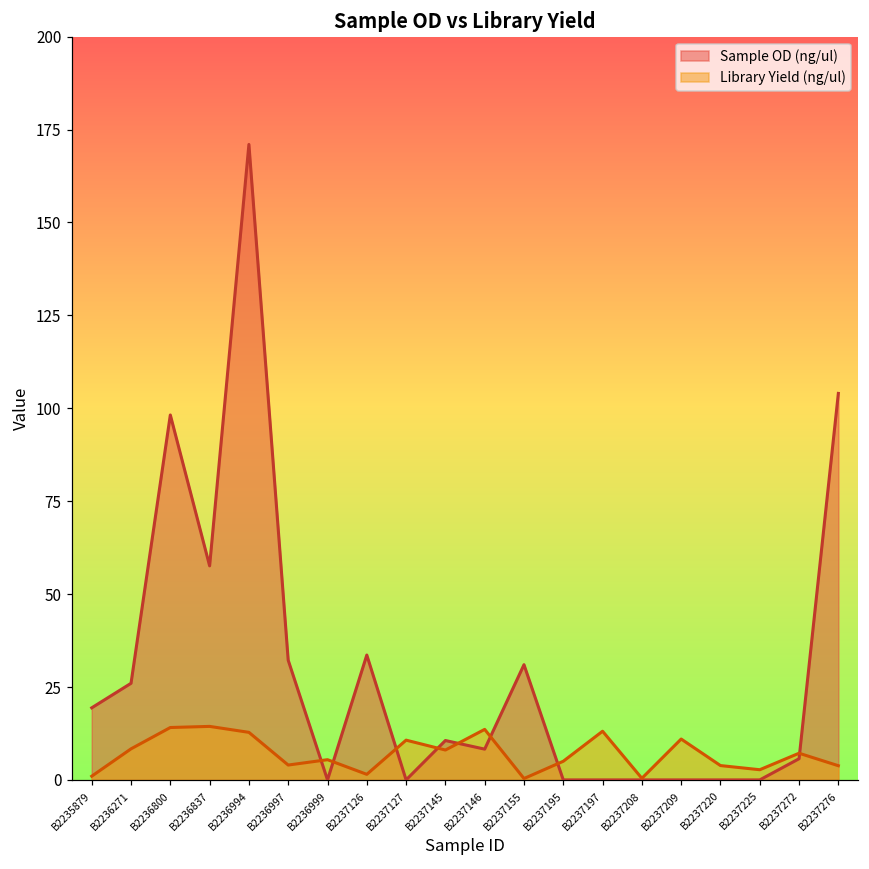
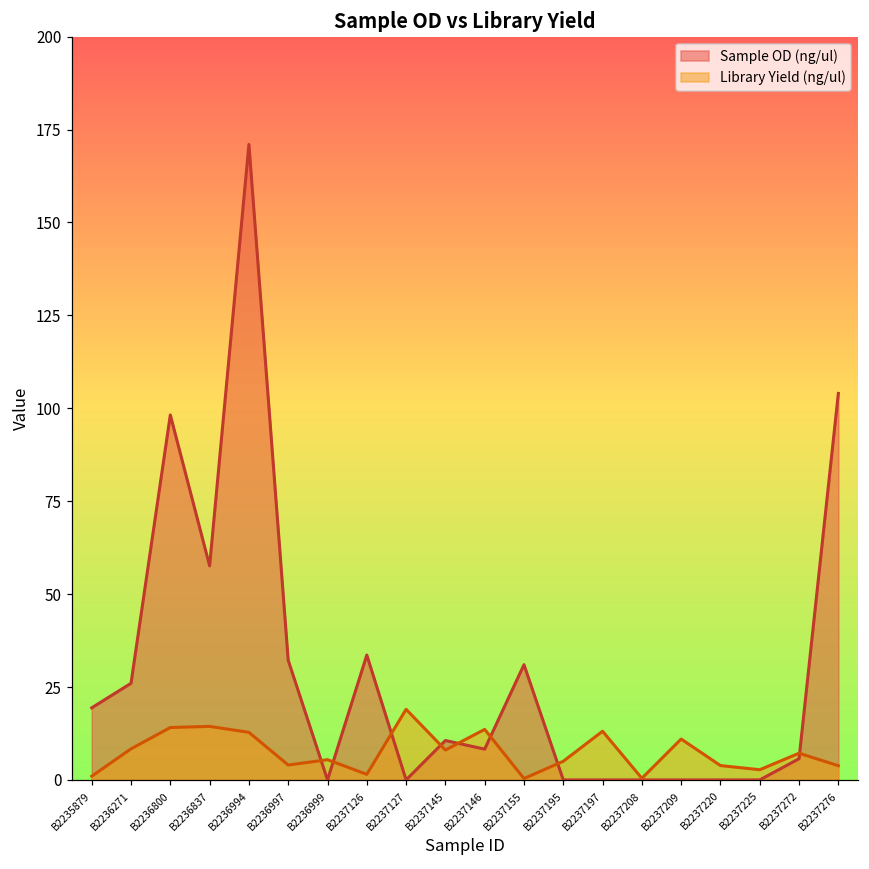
  {
    "Sample OD (ng/ul)": {
      "B2235879": 19,
      "B2236271": 26,
      "B2236800": 98,
      "B2236837": 58,
      "B2236994": 171,
      "B2236997": 32,
      "B2236999": 0,
      "B2237126": 34,
      "B2237127": 0,
      "B2237145": 11,
      "B2237146": 8,
      "B2237155": 31,
      "B2237195": 0,
      "B2237197": 0,
      "B2237209": 0,
      "B2237220": 0,
      "B2237225": 0,
      "B2237272": 6,
      "B2237276": 104
    },
    "Library Yield (ng/ul)": {
      "B2235879": 1,
      "B2236271": 8,
      "B2236800": 14,
      "B2236837": 14,
      "B2236994": 13,
      "B2236997": 4,
      "B2236999": 5,
      "B2237126": 2,
-     "B2237127": 11,
+     "B2237127": 19,
      "B2237145": 8,
      "B2237146": 14,
      "B2237155": 0,
      "B2237195": 5,
      "B2237197": 13,
      "B2237209": 11,
      "B2237220": 4,
      "B2237225": 3,
      "B2237272": 7,
      "B2237276": 4
    }
  }
